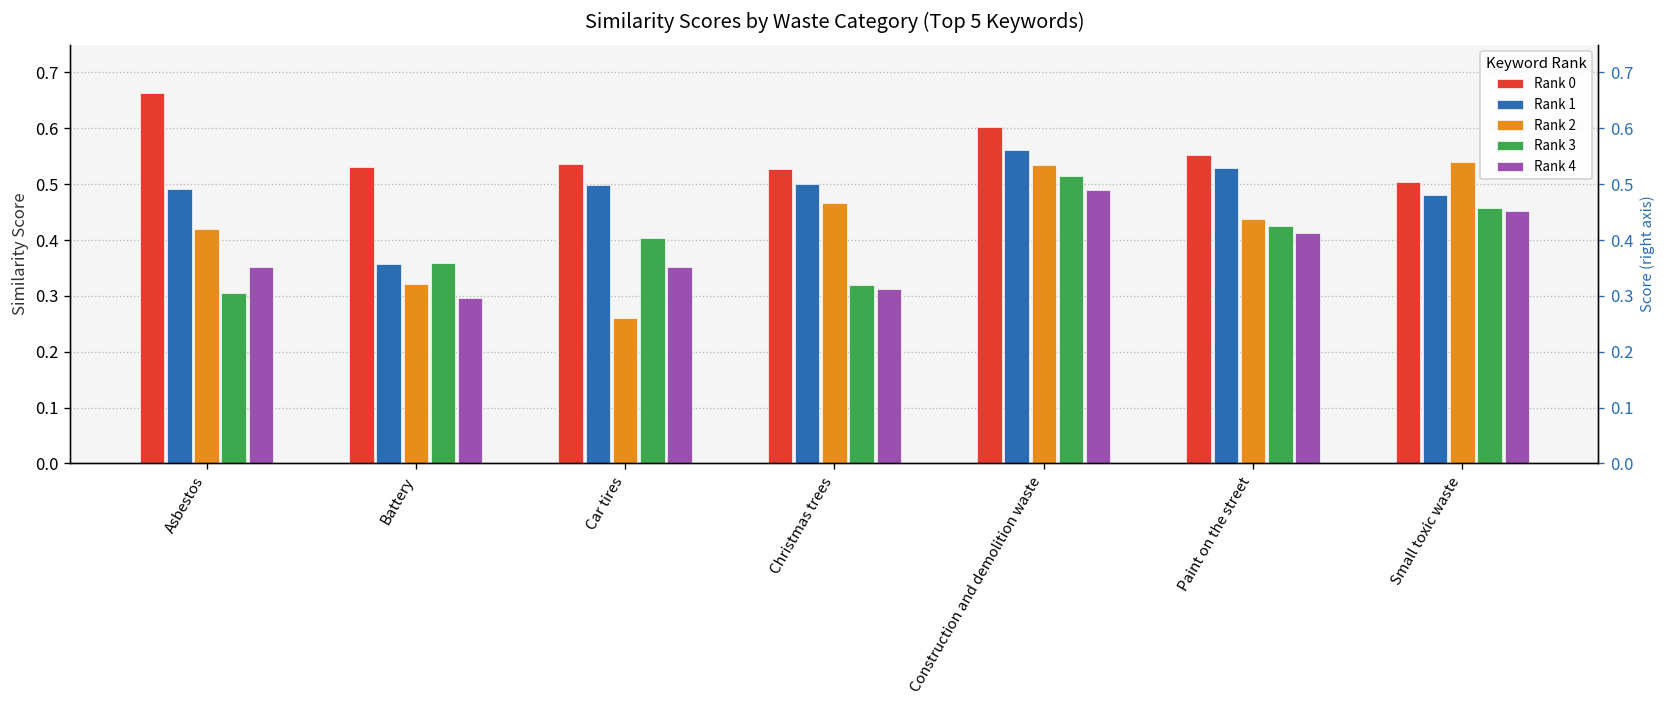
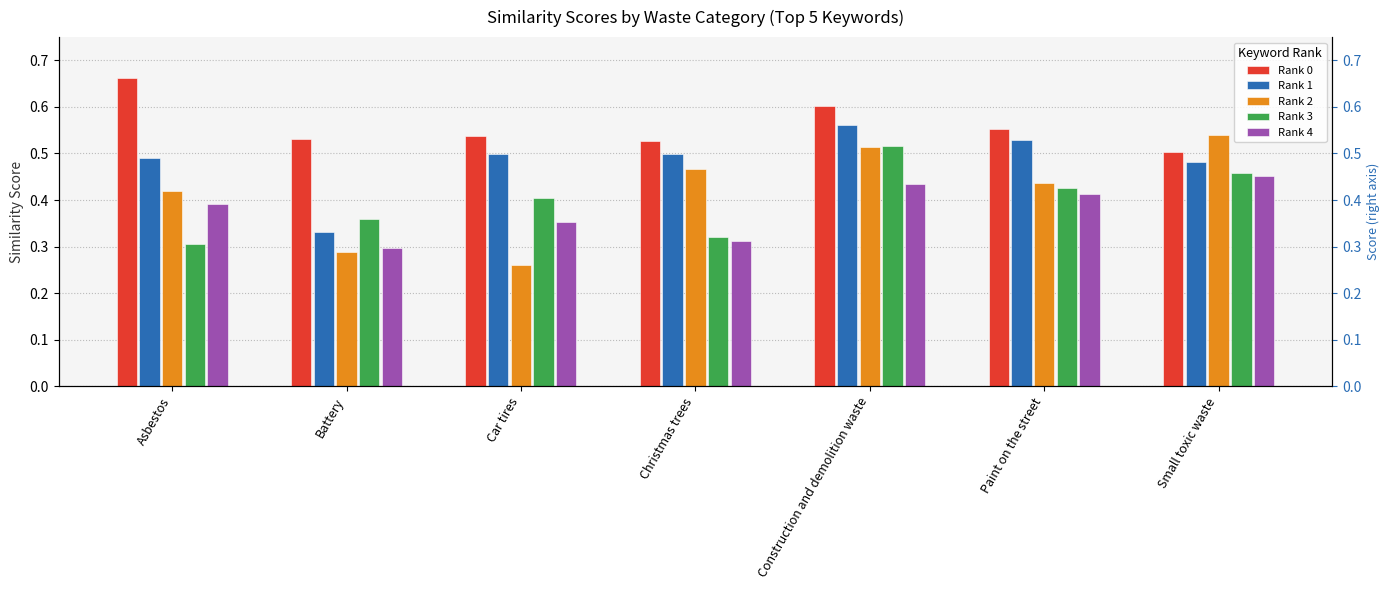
  {
    "Rank 0": {
      "Asbestos": 0.66,
      "Battery": 0.53,
      "Car tires": 0.54,
      "Christmas trees": 0.53,
      "Construction and demolition waste": 0.60,
      "Paint on the street": 0.55,
      "Small toxic waste": 0.50
    },
    "Rank 1": {
      "Asbestos": 0.49,
-     "Battery": 0.36,
+     "Battery": 0.33,
      "Car tires": 0.50,
      "Christmas trees": 0.50,
      "Construction and demolition waste": 0.56,
      "Paint on the street": 0.53,
      "Small toxic waste": 0.48
    },
    "Rank 2": {
      "Asbestos": 0.42,
-     "Battery": 0.32,
+     "Battery": 0.29,
      "Car tires": 0.26,
      "Christmas trees": 0.47,
-     "Construction and demolition waste": 0.53,
+     "Construction and demolition waste": 0.51,
      "Paint on the street": 0.44,
      "Small toxic waste": 0.54
    },
    "Rank 3": {
      "Asbestos": 0.31,
      "Battery": 0.36,
      "Car tires": 0.40,
      "Christmas trees": 0.32,
      "Construction and demolition waste": 0.52,
      "Paint on the street": 0.43,
      "Small toxic waste": 0.46
    },
    "Rank 4": {
-     "Asbestos": 0.35,
+     "Asbestos": 0.39,
      "Battery": 0.30,
      "Car tires": 0.35,
      "Christmas trees": 0.31,
-     "Construction and demolition waste": 0.49,
+     "Construction and demolition waste": 0.43,
      "Paint on the street": 0.41,
      "Small toxic waste": 0.45
    }
  }
